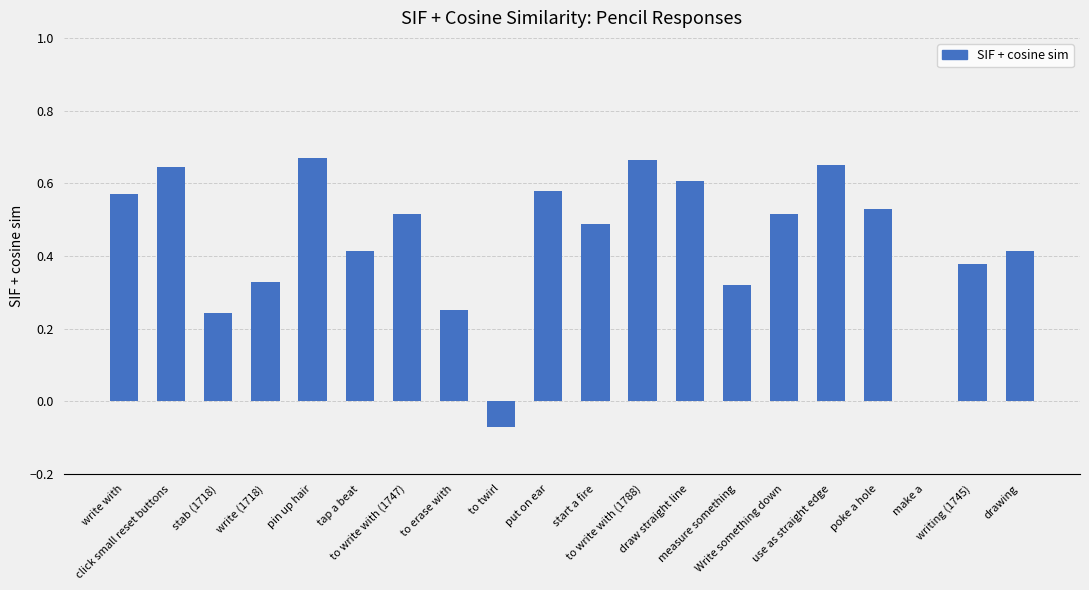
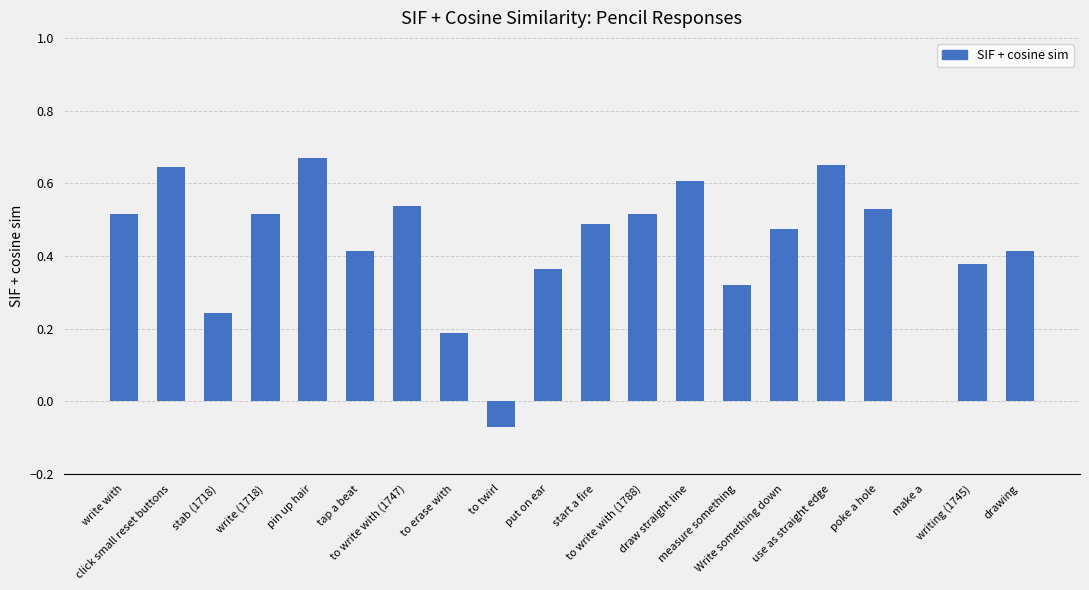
  {
-   "write with": 0.57,
+   "write with": 0.52,
    "click small reset buttons": 0.64,
    "stab (1718)": 0.24,
-   "write (1718)": 0.33,
+   "write (1718)": 0.52,
    "pin up hair": 0.67,
    "tap a beat": 0.41,
-   "to write with (1747)": 0.52,
-   "to erase with": 0.25,
+   "to write with (1747)": 0.54,
+   "to erase with": 0.19,
    "to twirl": -0.07,
-   "put on ear": 0.58,
+   "put on ear": 0.36,
    "start a fire": 0.49,
-   "to write with (1788)": 0.66,
+   "to write with (1788)": 0.52,
    "draw straight line": 0.61,
    "measure something": 0.32,
-   "Write something down": 0.52,
+   "Write something down": 0.47,
    "use as straight edge": 0.65,
    "poke a hole": 0.53,
    "make a": 0.00,
    "writing (1745)": 0.38,
    "drawing": 0.41
  }
